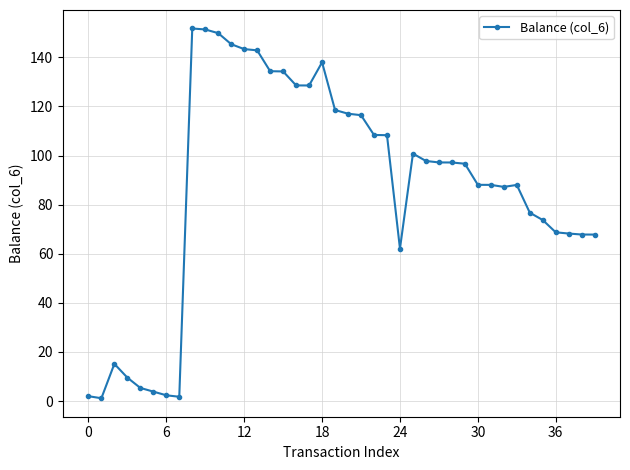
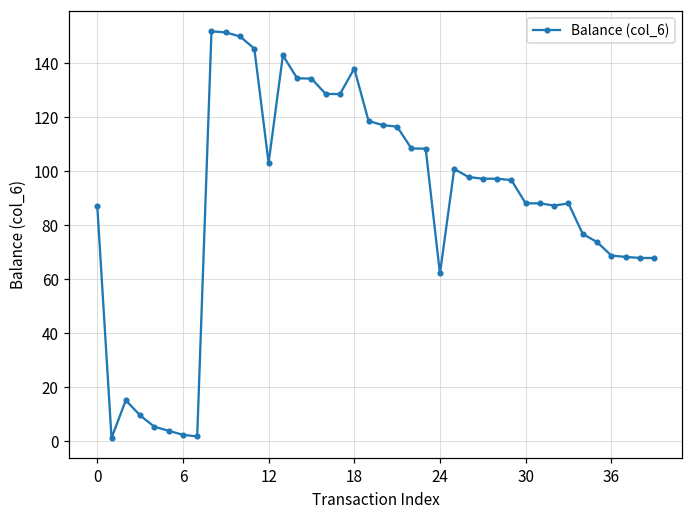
  {
-   "0": 2,
+   "0": 87,
    "6": 2,
-   "12": 143,
+   "12": 103,
    "18": 138,
    "24": 62,
    "30": 88,
    "36": 69
  }
